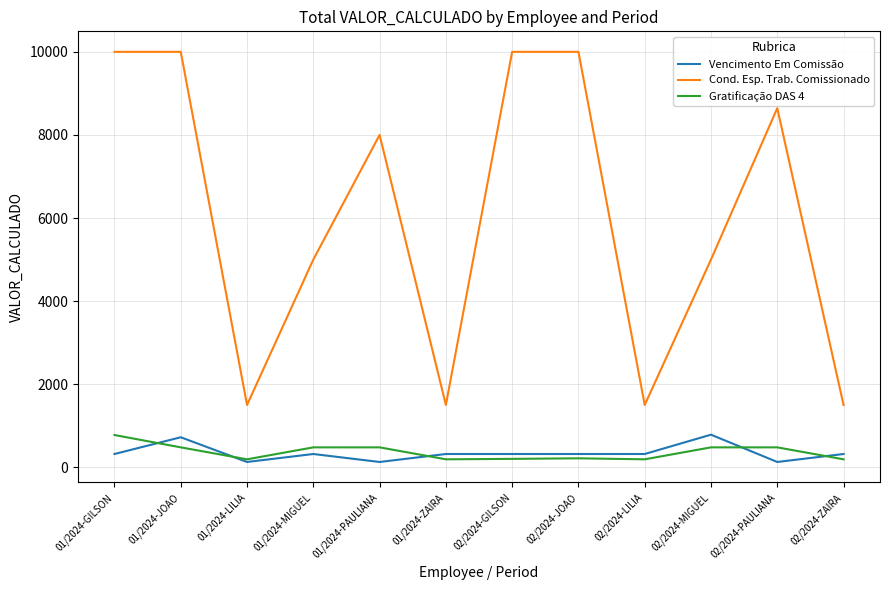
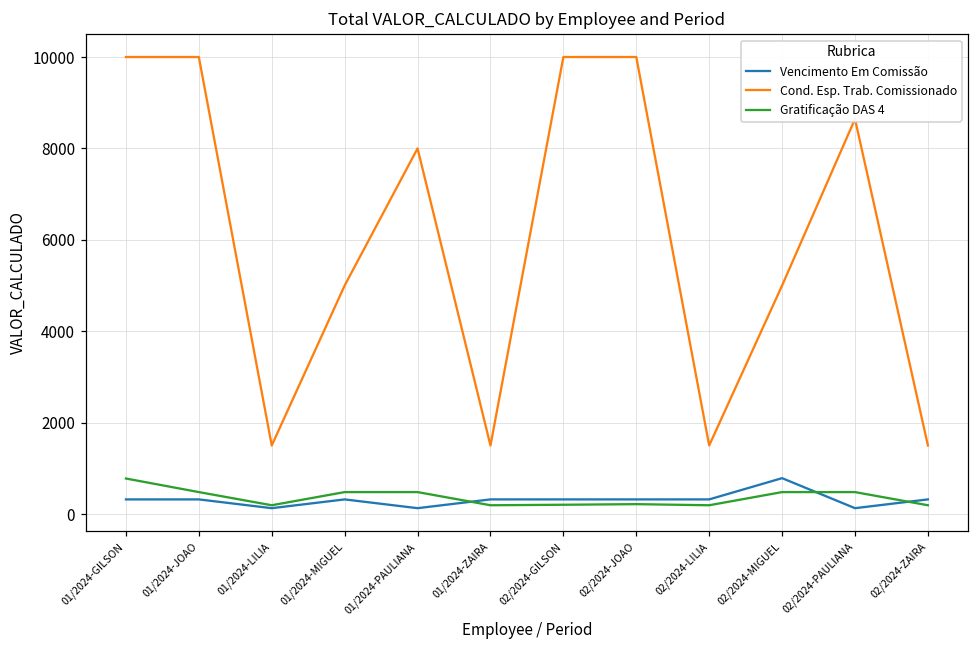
  {
    "Vencimento Em Comissão": {
      "01/2024-GILSON": 300,
-     "01/2024-JOAO": 700,
+     "01/2024-JOAO": 300,
      "01/2024-LILIA": 100,
      "01/2024-MIGUEL": 300,
      "01/2024-PAULIANA": 100,
      "01/2024-ZAIRA": 300,
      "02/2024-GILSON": 300,
      "02/2024-JOAO": 300,
      "02/2024-LILIA": 300,
      "02/2024-MIGUEL": 800,
      "02/2024-PAULIANA": 100,
      "02/2024-ZAIRA": 300
    },
    "Cond. Esp. Trab. Comissionado": {
      "01/2024-GILSON": 10000,
      "01/2024-JOAO": 10000,
      "01/2024-LILIA": 1500,
      "01/2024-MIGUEL": 5000,
      "01/2024-PAULIANA": 8000,
      "01/2024-ZAIRA": 1500,
      "02/2024-GILSON": 10000,
      "02/2024-JOAO": 10000,
      "02/2024-LILIA": 1500,
      "02/2024-MIGUEL": 5000,
      "02/2024-PAULIANA": 8600,
      "02/2024-ZAIRA": 1500
    },
    "Gratificação DAS 4": {
      "01/2024-GILSON": 800,
      "01/2024-JOAO": 500,
      "01/2024-LILIA": 200,
      "01/2024-MIGUEL": 500,
      "01/2024-PAULIANA": 500,
      "01/2024-ZAIRA": 200,
      "02/2024-GILSON": 200,
      "02/2024-JOAO": 200,
      "02/2024-LILIA": 200,
      "02/2024-MIGUEL": 500,
      "02/2024-PAULIANA": 500,
      "02/2024-ZAIRA": 200
    }
  }
